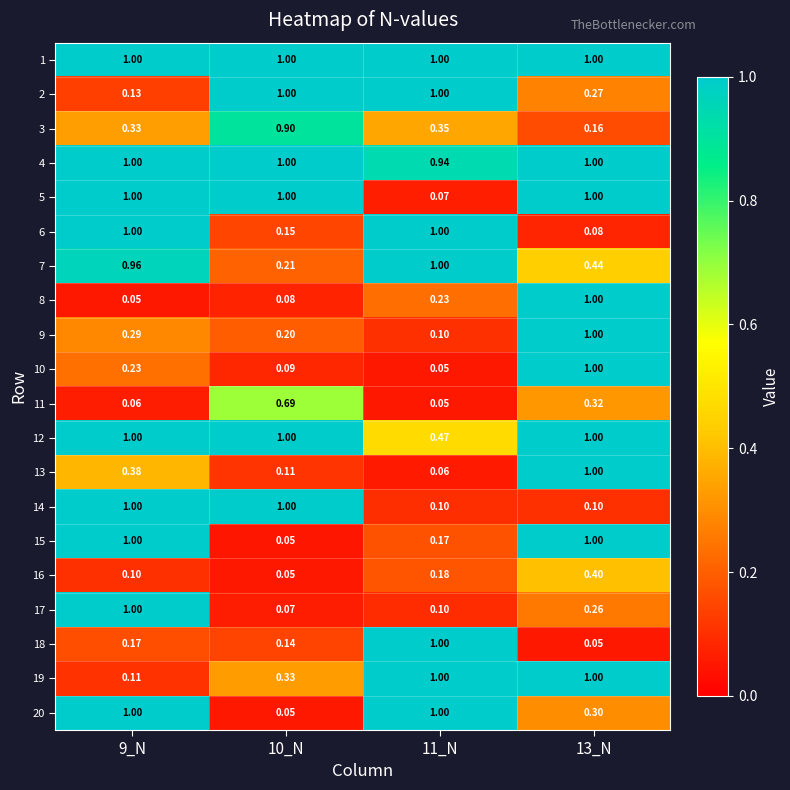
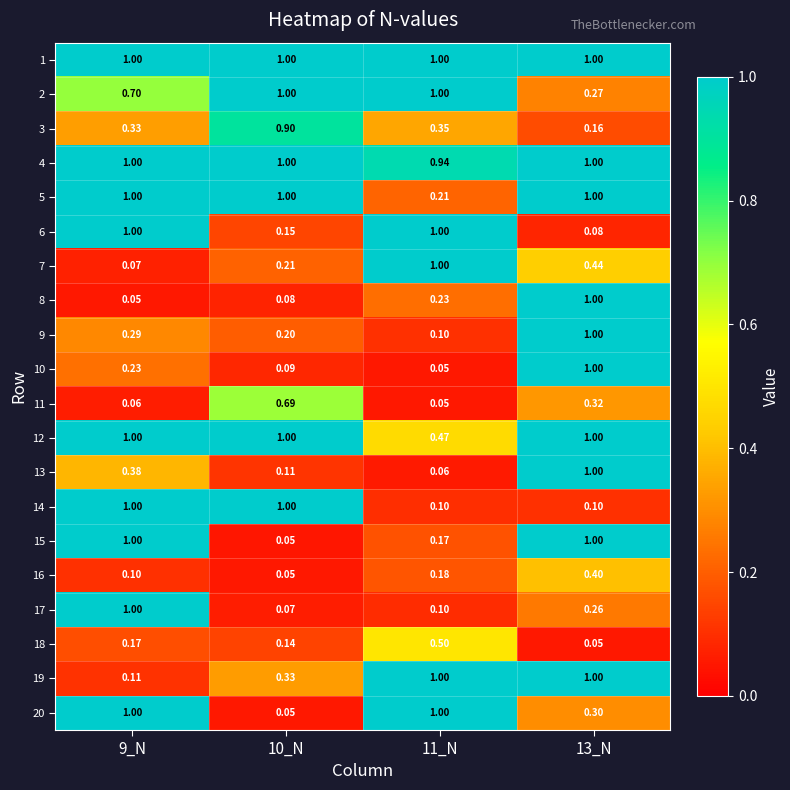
  {
    "1": {
      "9_N": 1.00,
      "10_N": 1.00,
      "11_N": 1.00,
      "13_N": 1.00
    },
    "2": {
-     "9_N": 0.13,
+     "9_N": 0.70,
      "10_N": 1.00,
      "11_N": 1.00,
      "13_N": 0.27
    },
    "3": {
      "9_N": 0.33,
      "10_N": 0.90,
      "11_N": 0.35,
      "13_N": 0.16
    },
    "4": {
      "9_N": 1.00,
      "10_N": 1.00,
      "11_N": 0.94,
      "13_N": 1.00
    },
    "5": {
      "9_N": 1.00,
      "10_N": 1.00,
-     "11_N": 0.07,
+     "11_N": 0.21,
      "13_N": 1.00
    },
    "6": {
      "9_N": 1.00,
      "10_N": 0.15,
      "11_N": 1.00,
      "13_N": 0.08
    },
    "7": {
-     "9_N": 0.96,
+     "9_N": 0.07,
      "10_N": 0.21,
      "11_N": 1.00,
      "13_N": 0.44
    },
    "8": {
      "9_N": 0.05,
      "10_N": 0.08,
      "11_N": 0.23,
      "13_N": 1.00
    },
    "9": {
      "9_N": 0.29,
      "10_N": 0.20,
      "11_N": 0.10,
      "13_N": 1.00
    },
    "10": {
      "9_N": 0.23,
      "10_N": 0.09,
      "11_N": 0.05,
      "13_N": 1.00
    },
    "11": {
      "9_N": 0.06,
      "10_N": 0.69,
      "11_N": 0.05,
      "13_N": 0.32
    },
    "12": {
      "9_N": 1.00,
      "10_N": 1.00,
      "11_N": 0.47,
      "13_N": 1.00
    },
    "13": {
      "9_N": 0.38,
      "10_N": 0.11,
      "11_N": 0.06,
      "13_N": 1.00
    },
    "14": {
      "9_N": 1.00,
      "10_N": 1.00,
      "11_N": 0.10,
      "13_N": 0.10
    },
    "15": {
      "9_N": 1.00,
      "10_N": 0.05,
      "11_N": 0.17,
      "13_N": 1.00
    },
    "16": {
      "9_N": 0.10,
      "10_N": 0.05,
      "11_N": 0.18,
      "13_N": 0.40
    },
    "17": {
      "9_N": 1.00,
      "10_N": 0.07,
      "11_N": 0.10,
      "13_N": 0.26
    },
    "18": {
      "9_N": 0.17,
      "10_N": 0.14,
-     "11_N": 1.00,
+     "11_N": 0.50,
      "13_N": 0.05
    },
    "19": {
      "9_N": 0.11,
      "10_N": 0.33,
      "11_N": 1.00,
      "13_N": 1.00
    },
    "20": {
      "9_N": 1.00,
      "10_N": 0.05,
      "11_N": 1.00,
      "13_N": 0.30
    }
  }
